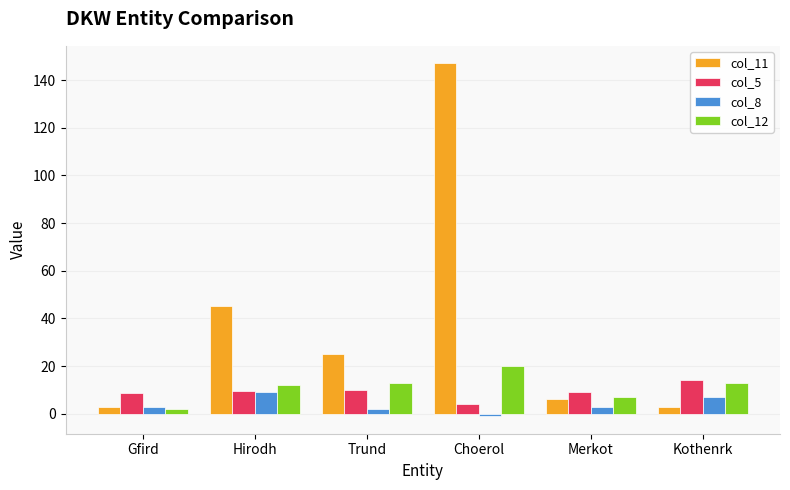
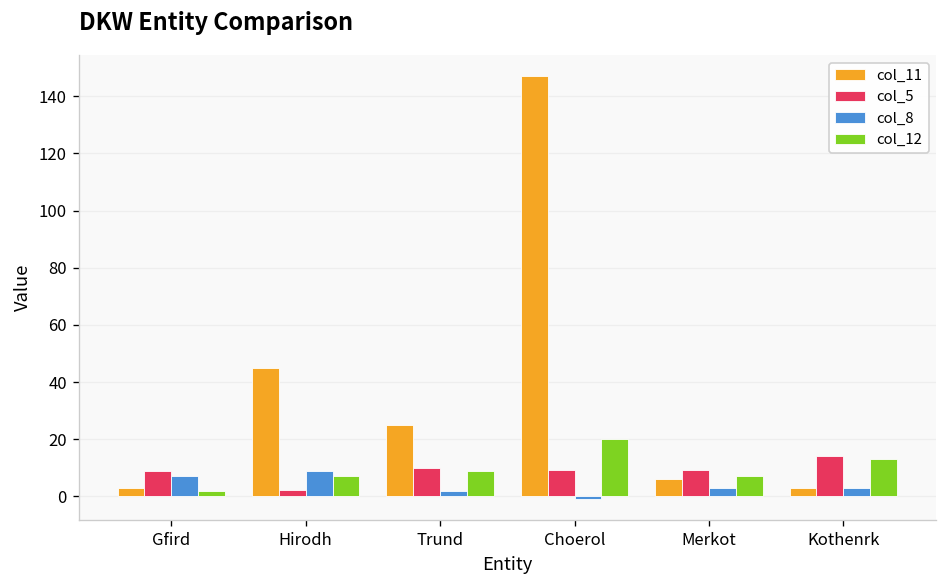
  {
    "col_11": {
      "Gfird": 3,
      "Hirodh": 45,
      "Trund": 25,
      "Choerol": 147,
      "Merkot": 6,
      "Kothenrk": 3
    },
    "col_5": {
      "Gfird": 9,
-     "Hirodh": 10,
+     "Hirodh": 2,
      "Trund": 10,
-     "Choerol": 4,
+     "Choerol": 9,
      "Merkot": 9,
      "Kothenrk": 14
    },
    "col_8": {
-     "Gfird": 3,
+     "Gfird": 7,
      "Hirodh": 9,
      "Trund": 2,
      "Merkot": 3,
-     "Kothenrk": 7
+     "Kothenrk": 3
    },
    "col_12": {
      "Gfird": 2,
-     "Hirodh": 12,
-     "Trund": 13,
+     "Hirodh": 7,
+     "Trund": 9,
      "Choerol": 20,
      "Merkot": 7,
      "Kothenrk": 13
    }
  }
